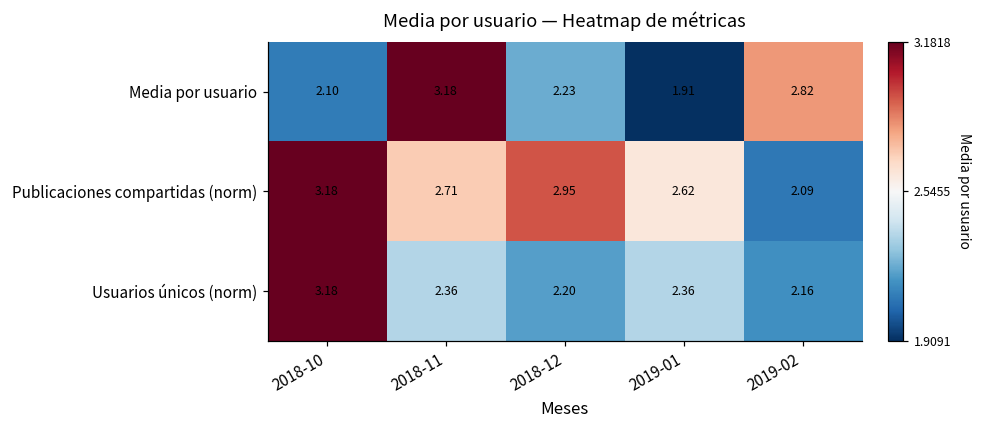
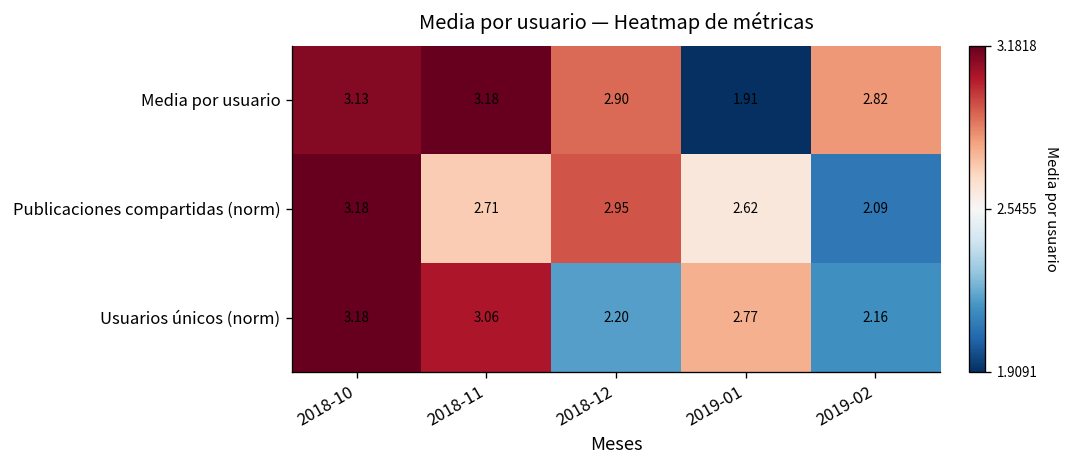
  {
    "Media por usuario": {
-     "2018-10": 2.10,
+     "2018-10": 3.13,
      "2018-11": 3.18,
-     "2018-12": 2.23,
+     "2018-12": 2.90,
      "2019-01": 1.91,
      "2019-02": 2.82
    },
    "Publicaciones compartidas (norm)": {
      "2018-10": 3.18,
      "2018-11": 2.71,
      "2018-12": 2.95,
      "2019-01": 2.62,
      "2019-02": 2.09
    },
    "Usuarios únicos (norm)": {
      "2018-10": 3.18,
-     "2018-11": 2.36,
+     "2018-11": 3.06,
      "2018-12": 2.20,
-     "2019-01": 2.36,
+     "2019-01": 2.77,
      "2019-02": 2.16
    }
  }
